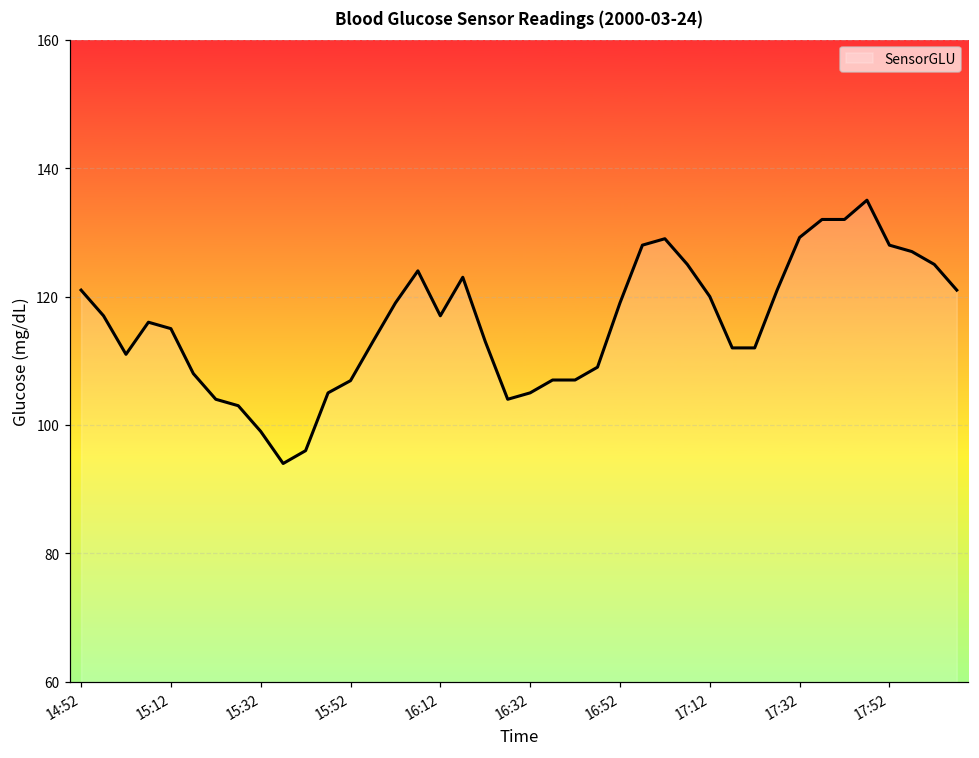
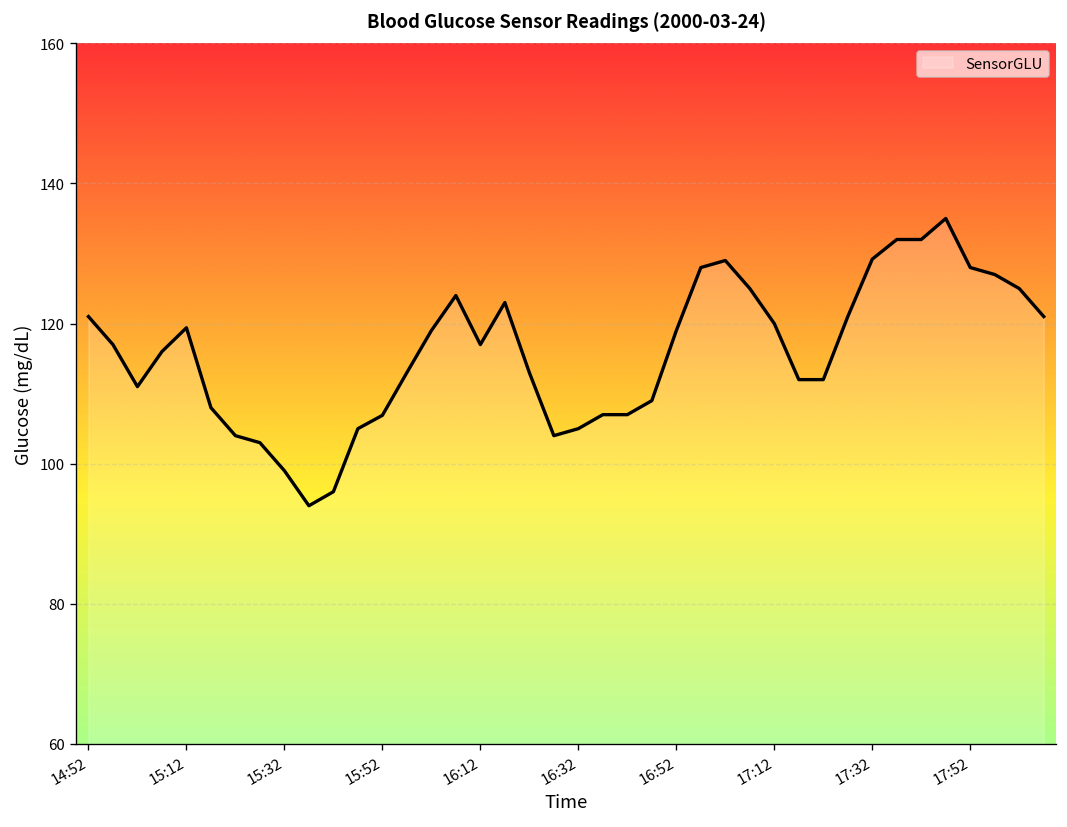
  {
    "14:52": 121,
-   "15:12": 115,
+   "15:12": 119,
    "15:32": 99,
    "15:52": 107,
    "16:12": 117,
    "16:32": 105,
    "16:52": 119,
    "17:12": 120,
    "17:32": 129,
    "17:52": 128
  }
